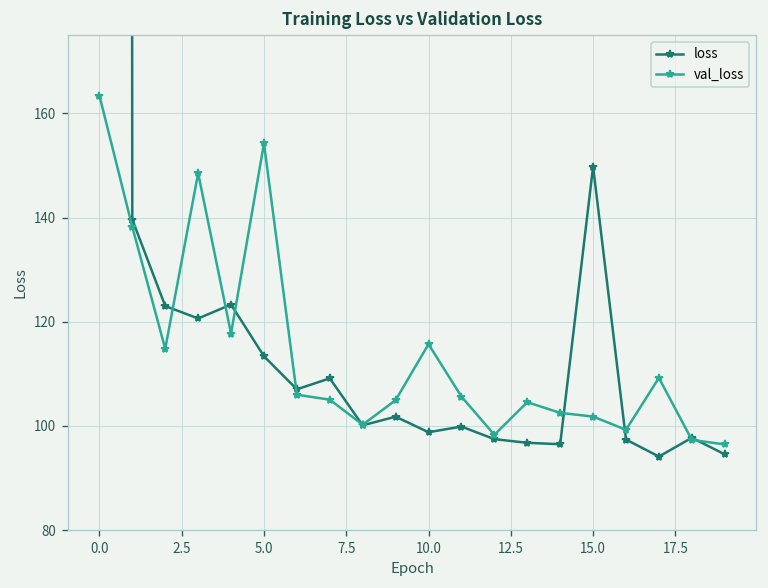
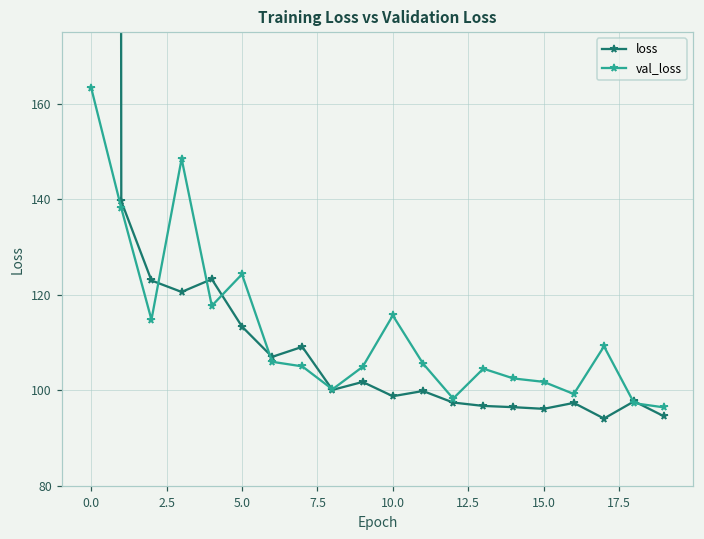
  {
    "loss": {
      "5.0": 113,
      "10.0": 99,
-     "15.0": 150
+     "15.0": 96
    },
    "val_loss": {
      "0.0": 163,
-     "5.0": 154,
+     "5.0": 124,
      "10.0": 116,
      "15.0": 102
    }
  }
